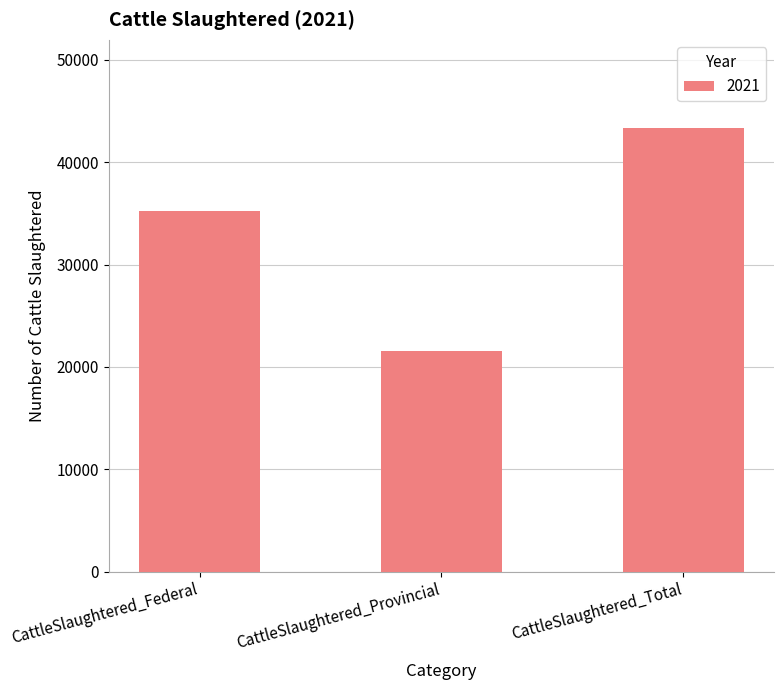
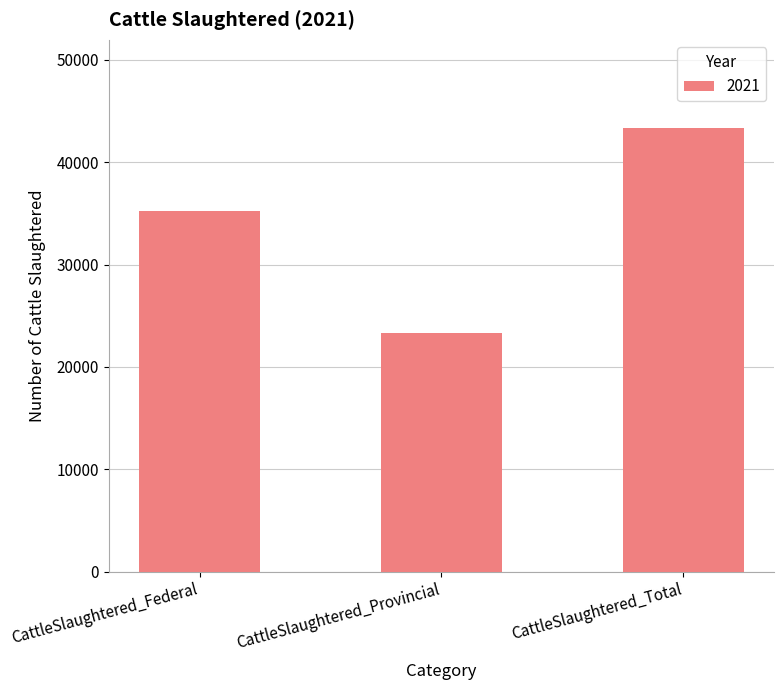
  {
    "CattleSlaughtered_Federal": 35300,
-   "CattleSlaughtered_Provincial": 21500,
+   "CattleSlaughtered_Provincial": 23300,
    "CattleSlaughtered_Total": 43300
  }
